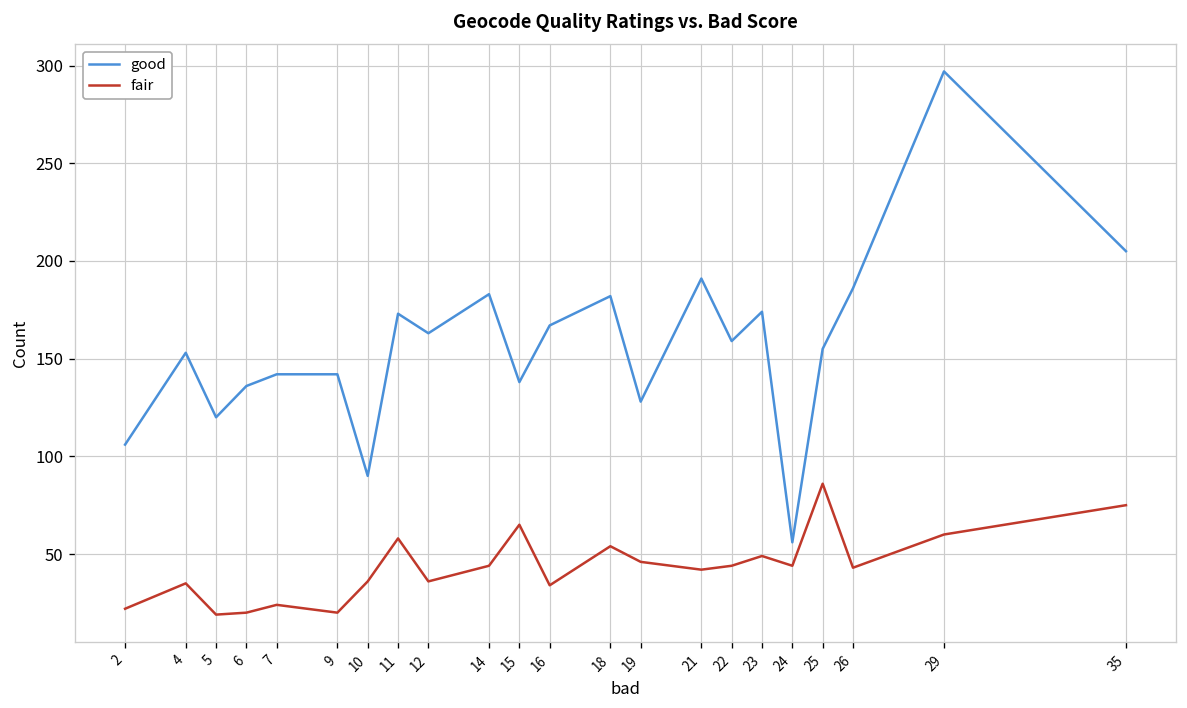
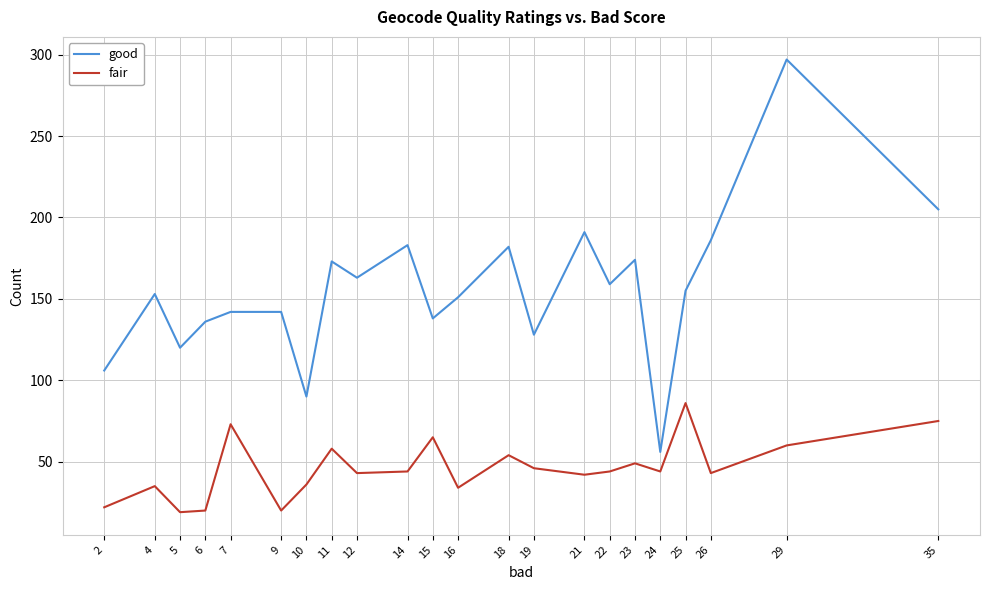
  {
    "good": {
      "2": 106,
      "4": 153,
      "5": 120,
      "6": 136,
      "7": 142,
      "9": 142,
      "10": 90,
      "11": 173,
      "12": 163,
      "14": 183,
      "15": 138,
-     "16": 167,
+     "16": 151,
      "18": 182,
      "19": 128,
      "21": 191,
      "22": 159,
      "23": 174,
      "24": 56,
      "25": 155,
      "26": 186,
      "29": 297,
      "35": 205
    },
    "fair": {
      "2": 22,
      "4": 35,
      "5": 19,
      "6": 20,
-     "7": 24,
+     "7": 73,
      "9": 20,
      "10": 36,
      "11": 58,
-     "12": 36,
+     "12": 43,
      "14": 44,
      "15": 65,
      "16": 34,
      "18": 54,
      "19": 46,
      "21": 42,
      "22": 44,
      "23": 49,
      "24": 44,
      "25": 86,
      "26": 43,
      "29": 60,
      "35": 75
    }
  }
